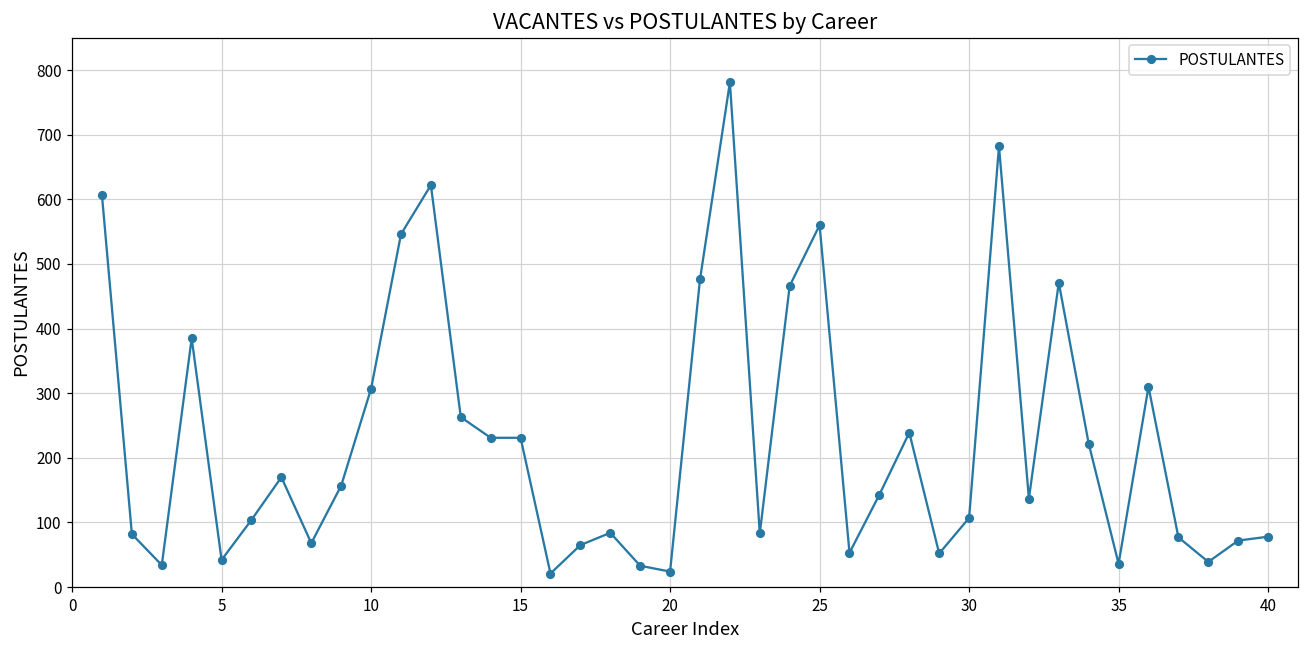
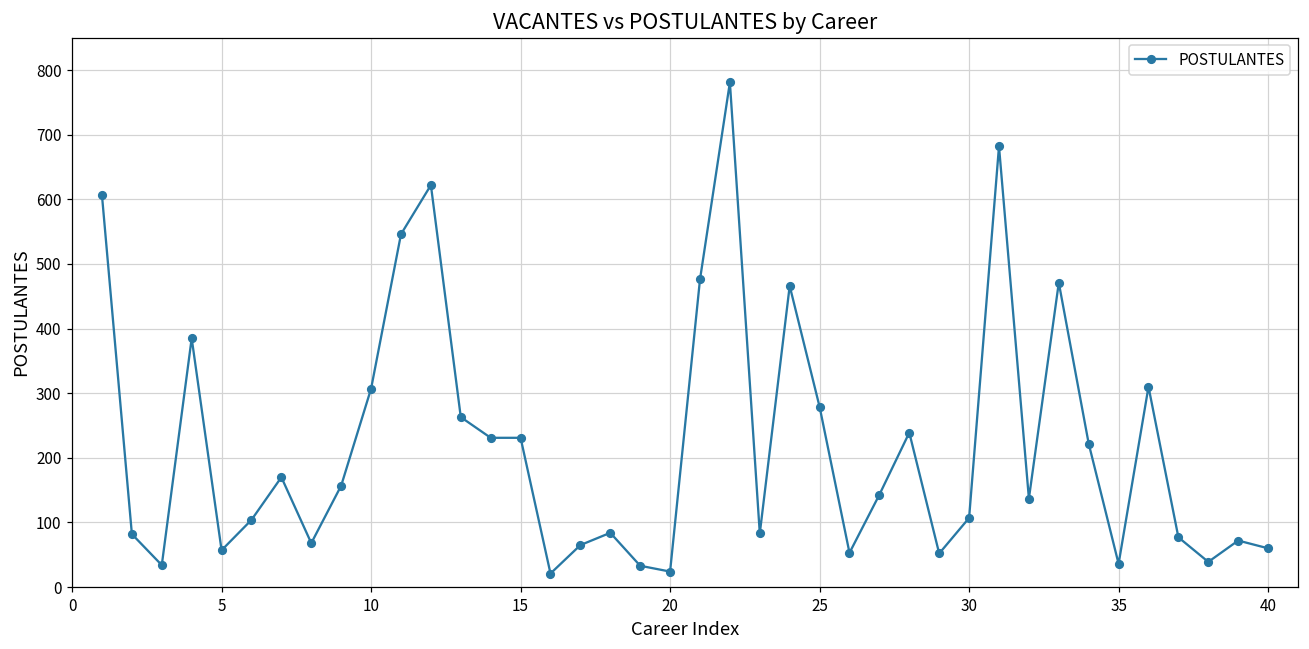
  {
-   "5": 40,
+   "5": 60,
    "10": 310,
    "15": 230,
    "20": 20,
-   "25": 560,
+   "25": 280,
    "30": 110,
    "35": 40,
-   "40": 80
+   "40": 60
  }
